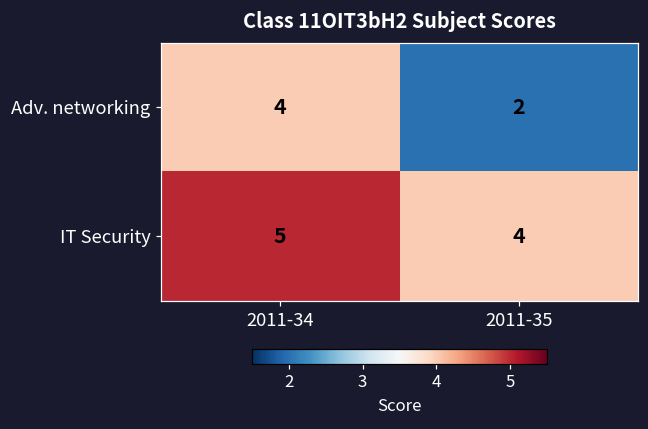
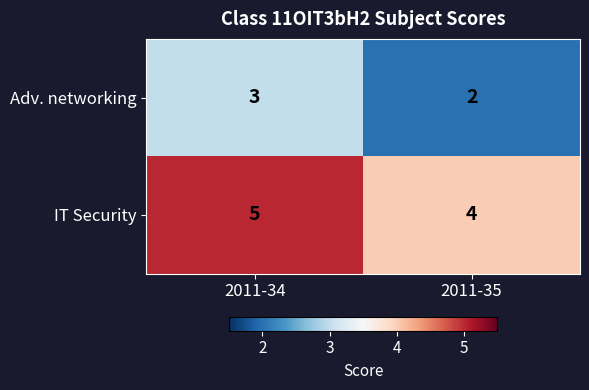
  {
    "Adv. networking": {
-     "2011-34": 4,
+     "2011-34": 3,
      "2011-35": 2
    },
    "IT Security": {
      "2011-34": 5,
      "2011-35": 4
    }
  }
